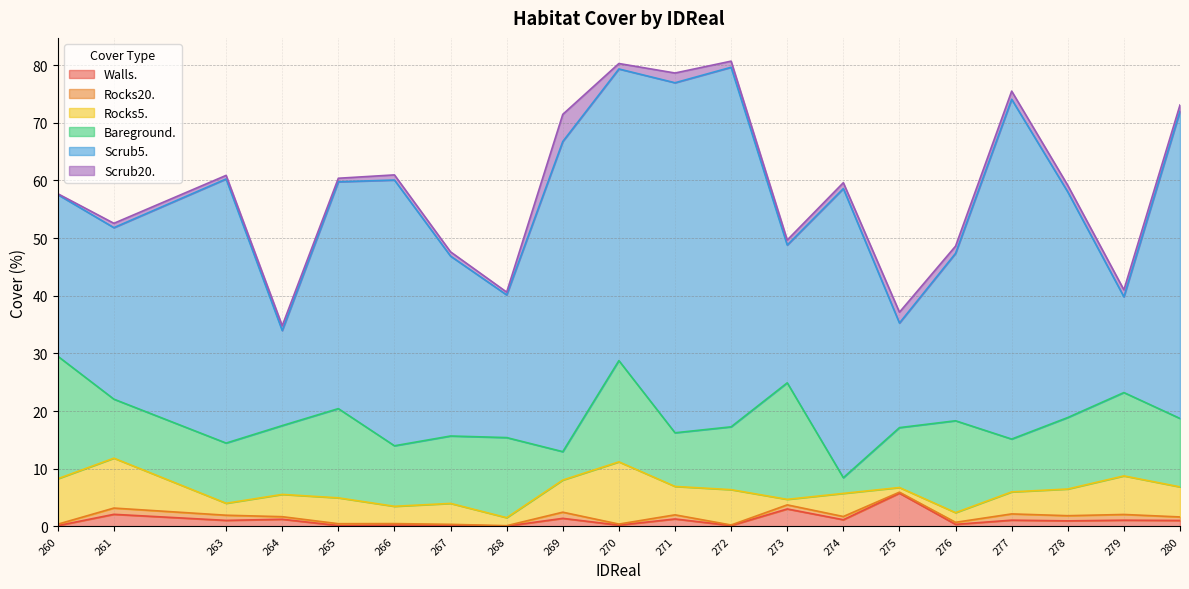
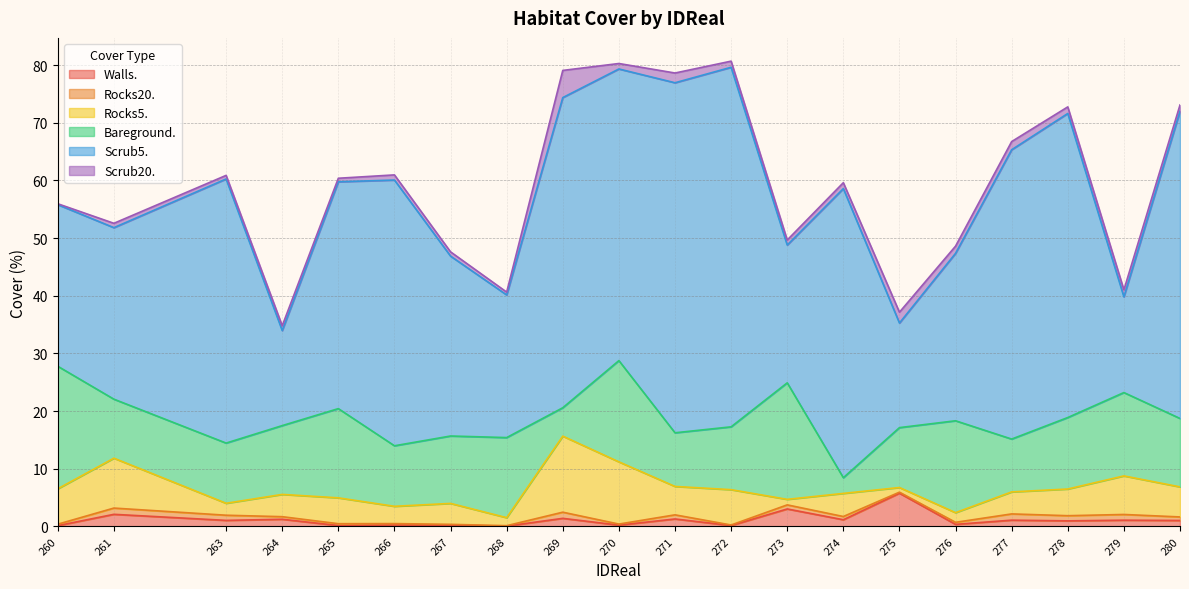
  {
    "Rocks5.": {
-     "260": 8,
+     "260": 6,
      "261": 9,
      "263": 2,
      "264": 4,
      "265": 4,
      "266": 3,
      "267": 4,
      "268": 1,
-     "269": 6,
+     "269": 13,
      "270": 11,
      "271": 5,
      "272": 6,
      "273": 1,
      "274": 4,
      "275": 1,
      "276": 2,
      "277": 4,
      "278": 5,
      "279": 7,
      "280": 5
    },
    "Bareground.": {
      "260": 21,
      "261": 10,
      "263": 10,
      "264": 12,
      "265": 15,
      "266": 10,
      "267": 12,
      "268": 14,
      "269": 5,
      "270": 18,
      "271": 9,
      "272": 11,
      "273": 20,
      "274": 3,
      "275": 10,
      "276": 16,
      "277": 9,
      "278": 12,
      "279": 14,
      "280": 12
    },
    "Scrub5.": {
      "261": 30,
      "263": 46,
      "264": 16,
      "265": 39,
      "266": 46,
      "267": 31,
      "268": 25,
      "269": 54,
      "270": 51,
      "271": 61,
      "272": 62,
      "273": 24,
      "274": 50,
      "275": 18,
      "276": 29,
-     "277": 59,
-     "278": 39,
+     "277": 50,
+     "278": 53,
      "279": 17,
      "280": 53
    },
    "Scrub20.": {
      "261": 1,
      "263": 1,
      "264": 1,
      "265": 1,
      "266": 1,
      "267": 1,
      "268": 0,
      "269": 5,
      "270": 1,
      "271": 2,
      "272": 1,
      "273": 1,
      "274": 1,
      "275": 2,
      "276": 1,
      "277": 1,
      "278": 1,
      "279": 1,
      "280": 1
    }
  }
